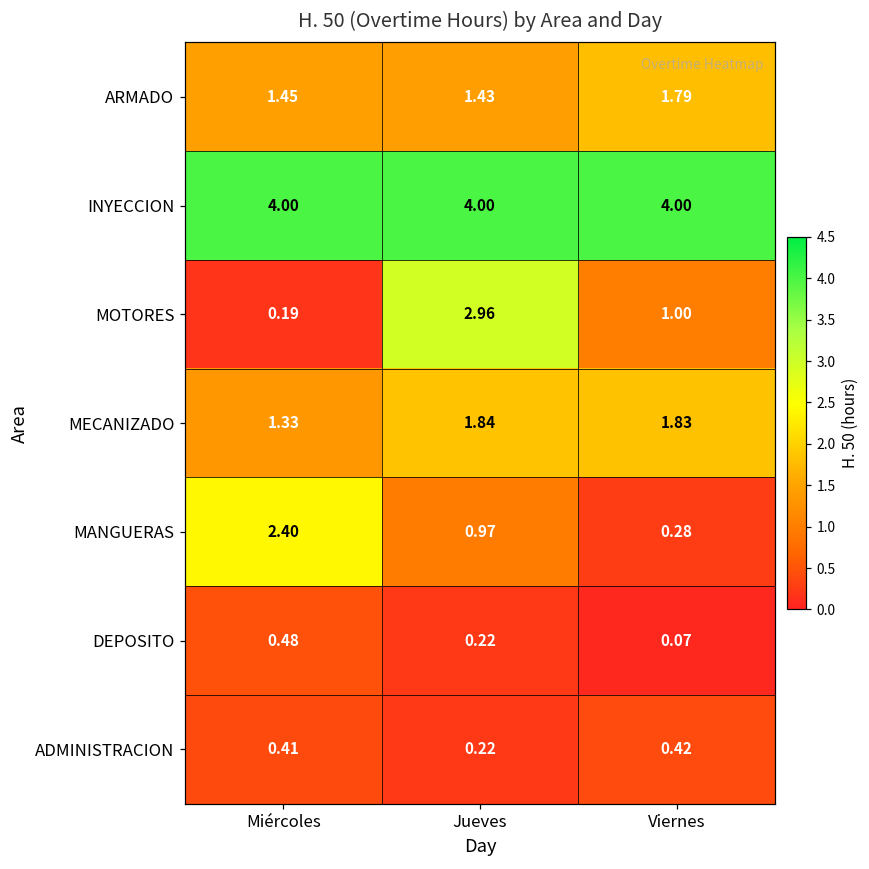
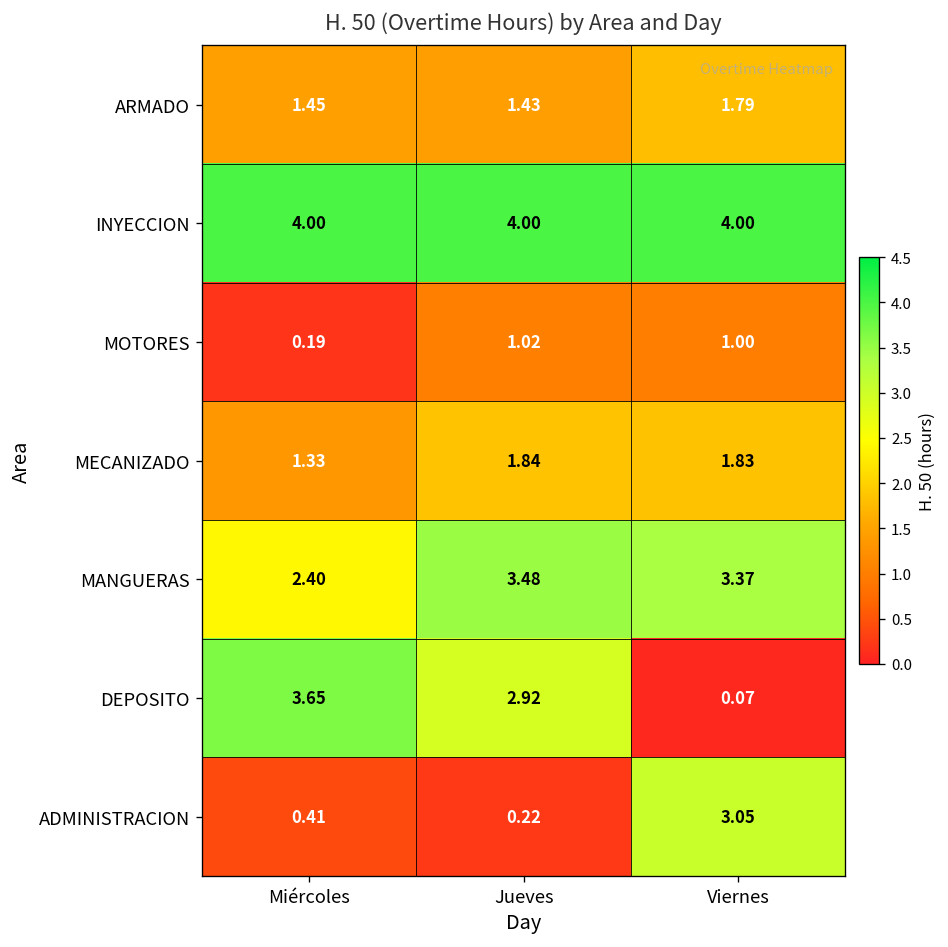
  {
    "ARMADO": {
      "Miércoles": 1.45,
      "Jueves": 1.43
    },
    "INYECCION": {
      "Miércoles": 4.00,
      "Jueves": 4.00,
      "Viernes": 4.00
    },
    "MOTORES": {
      "Miércoles": 0.19,
-     "Jueves": 2.96,
+     "Jueves": 1.02,
      "Viernes": 1.00
    },
    "MECANIZADO": {
      "Miércoles": 1.33,
      "Jueves": 1.84,
      "Viernes": 1.83
    },
    "MANGUERAS": {
      "Miércoles": 2.40,
-     "Jueves": 0.97,
-     "Viernes": 0.28
+     "Jueves": 3.48,
+     "Viernes": 3.37
    },
    "DEPOSITO": {
-     "Miércoles": 0.48,
-     "Jueves": 0.22,
+     "Miércoles": 3.65,
+     "Jueves": 2.92,
      "Viernes": 0.07
    },
    "ADMINISTRACION": {
      "Miércoles": 0.41,
      "Jueves": 0.22,
-     "Viernes": 0.42
+     "Viernes": 3.05
    }
  }
